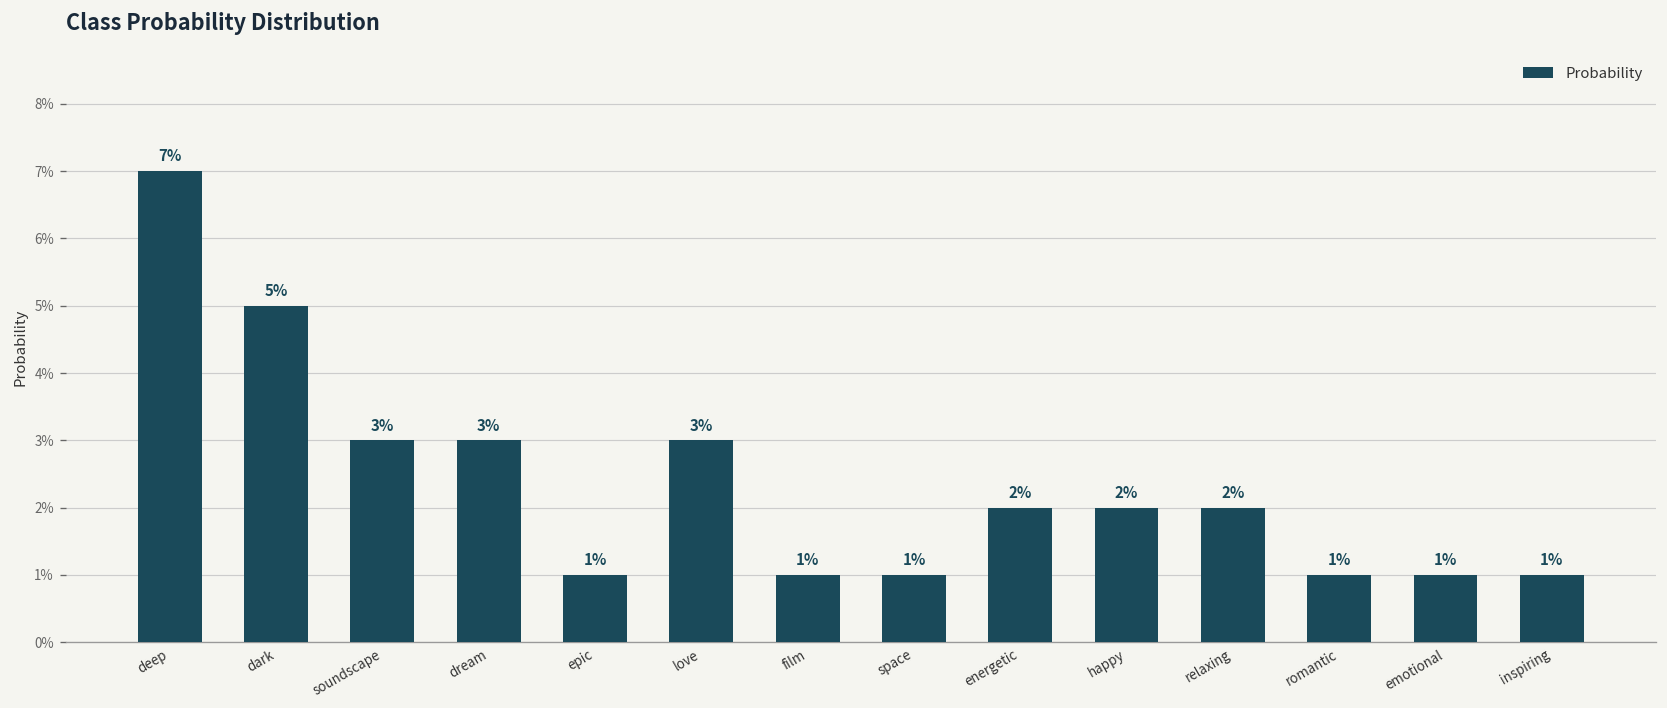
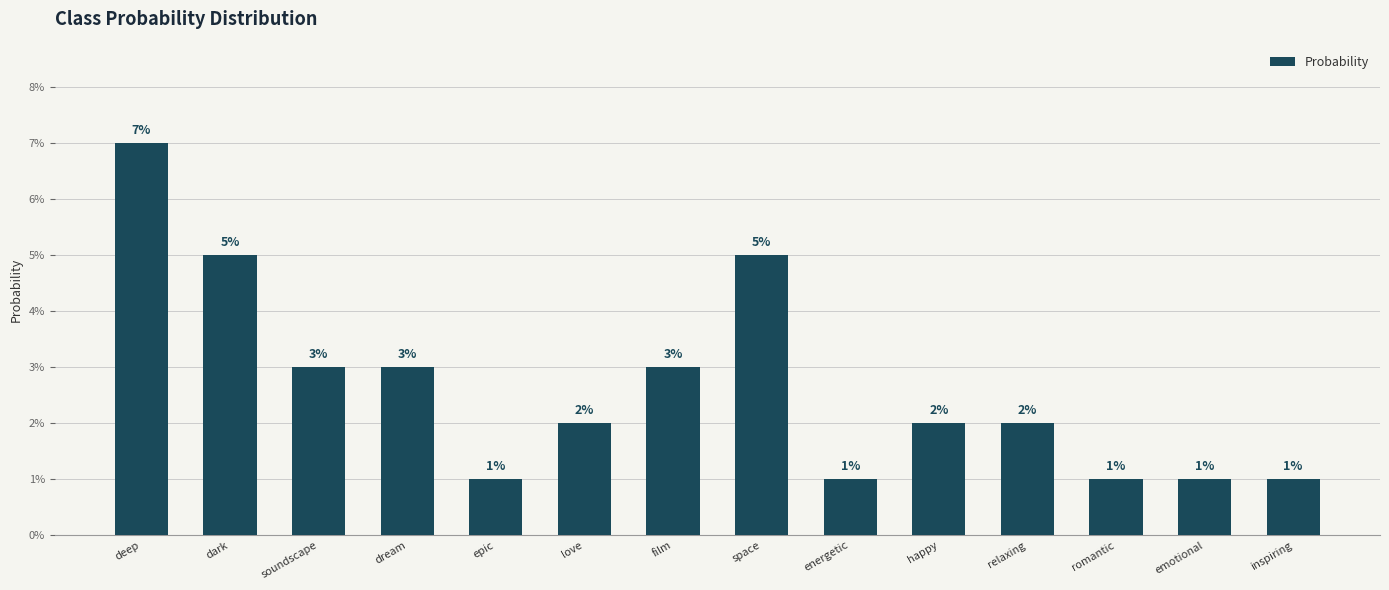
  {
    "deep": "7%",
    "dark": "5%",
    "soundscape": "3%",
    "dream": "3%",
    "epic": "1%",
-   "love": "3%",
-   "film": "1%",
-   "space": "1%",
-   "energetic": "2%",
+   "love": "2%",
+   "film": "3%",
+   "space": "5%",
+   "energetic": "1%",
    "happy": "2%",
    "relaxing": "2%",
    "romantic": "1%",
    "emotional": "1%",
    "inspiring": "1%"
  }
